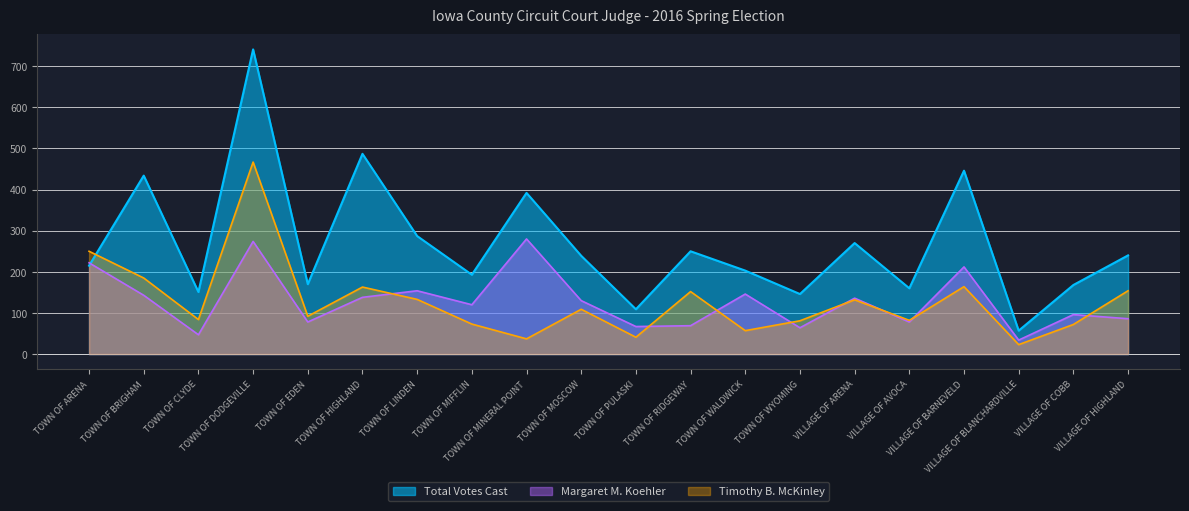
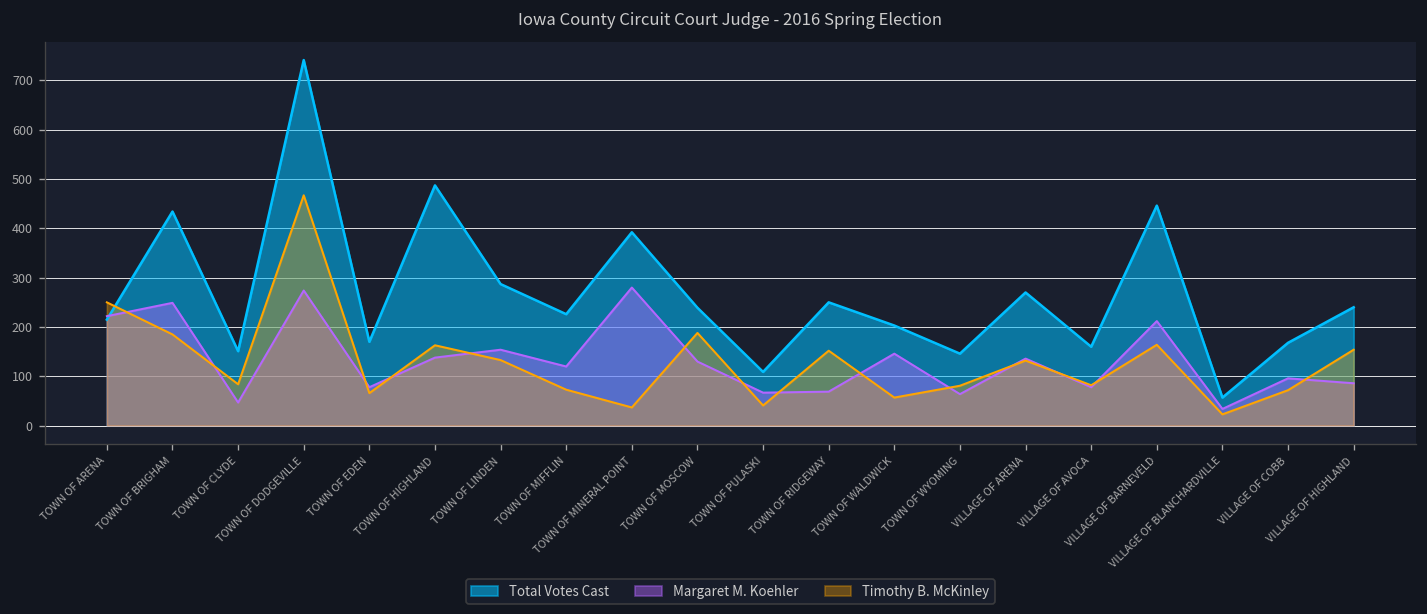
  {
    "Total Votes Cast": {
      "TOWN OF ARENA": 220,
      "TOWN OF BRIGHAM": 430,
      "TOWN OF CLYDE": 150,
      "TOWN OF DODGEVILLE": 740,
      "TOWN OF EDEN": 170,
      "TOWN OF HIGHLAND": 490,
      "TOWN OF LINDEN": 290,
-     "TOWN OF MIFFLIN": 190,
+     "TOWN OF MIFFLIN": 230,
      "TOWN OF MINERAL POINT": 390,
      "TOWN OF MOSCOW": 240,
      "TOWN OF PULASKI": 110,
      "TOWN OF RIDGEWAY": 250,
      "TOWN OF WALDWICK": 200,
      "TOWN OF WYOMING": 150,
      "VILLAGE OF ARENA": 270,
      "VILLAGE OF AVOCA": 160,
      "VILLAGE OF BARNEVELD": 450,
      "VILLAGE OF BLANCHARDVILLE": 60,
      "VILLAGE OF COBB": 170,
      "VILLAGE OF HIGHLAND": 240
    },
    "Margaret M. Koehler": {
      "TOWN OF ARENA": 220,
-     "TOWN OF BRIGHAM": 140,
+     "TOWN OF BRIGHAM": 250,
      "TOWN OF CLYDE": 50,
      "TOWN OF DODGEVILLE": 270,
      "TOWN OF EDEN": 80,
      "TOWN OF HIGHLAND": 140,
      "TOWN OF LINDEN": 150,
      "TOWN OF MIFFLIN": 120,
      "TOWN OF MINERAL POINT": 280,
      "TOWN OF MOSCOW": 130,
      "TOWN OF PULASKI": 70,
      "TOWN OF RIDGEWAY": 70,
      "TOWN OF WALDWICK": 150,
      "TOWN OF WYOMING": 60,
      "VILLAGE OF BARNEVELD": 210,
      "VILLAGE OF BLANCHARDVILLE": 30,
      "VILLAGE OF COBB": 100,
      "VILLAGE OF HIGHLAND": 90
    },
    "Timothy B. McKinley": {
      "TOWN OF ARENA": 250,
      "TOWN OF BRIGHAM": 190,
      "TOWN OF CLYDE": 80,
      "TOWN OF DODGEVILLE": 470,
-     "TOWN OF EDEN": 90,
+     "TOWN OF EDEN": 70,
      "TOWN OF HIGHLAND": 160,
      "TOWN OF LINDEN": 130,
      "TOWN OF MIFFLIN": 70,
      "TOWN OF MINERAL POINT": 40,
-     "TOWN OF MOSCOW": 110,
+     "TOWN OF MOSCOW": 190,
      "TOWN OF PULASKI": 40,
      "TOWN OF RIDGEWAY": 150,
      "TOWN OF WALDWICK": 60,
      "TOWN OF WYOMING": 80,
      "VILLAGE OF BARNEVELD": 160,
      "VILLAGE OF BLANCHARDVILLE": 20,
      "VILLAGE OF COBB": 70,
      "VILLAGE OF HIGHLAND": 150
    }
  }
